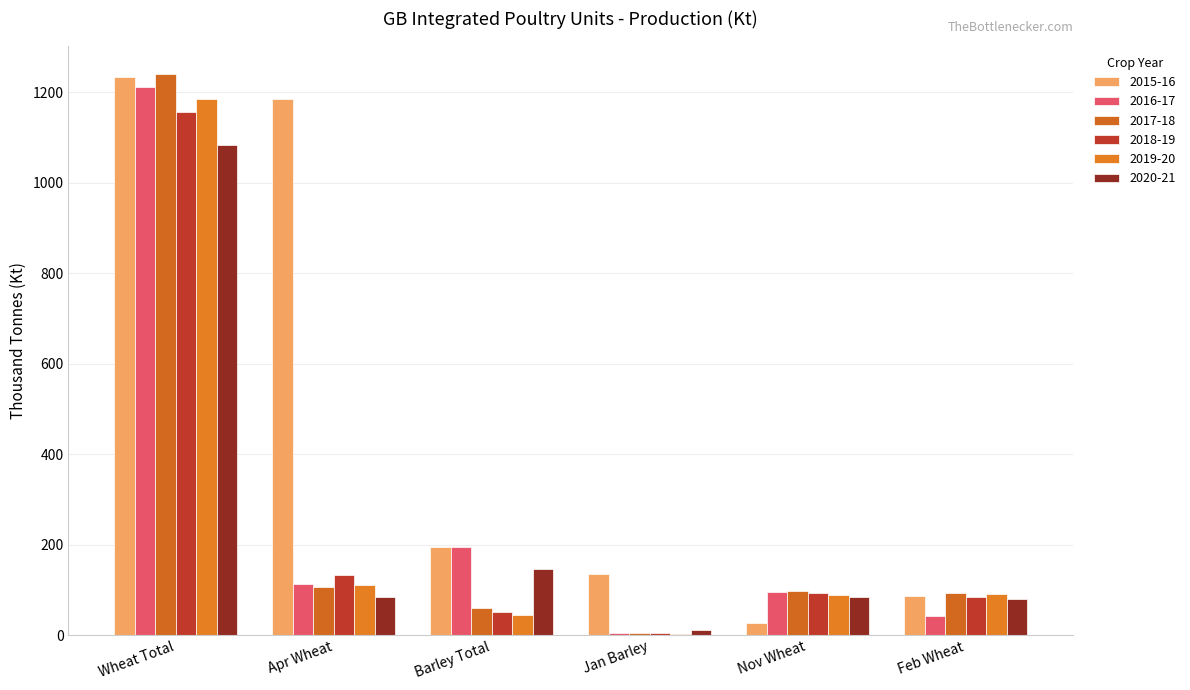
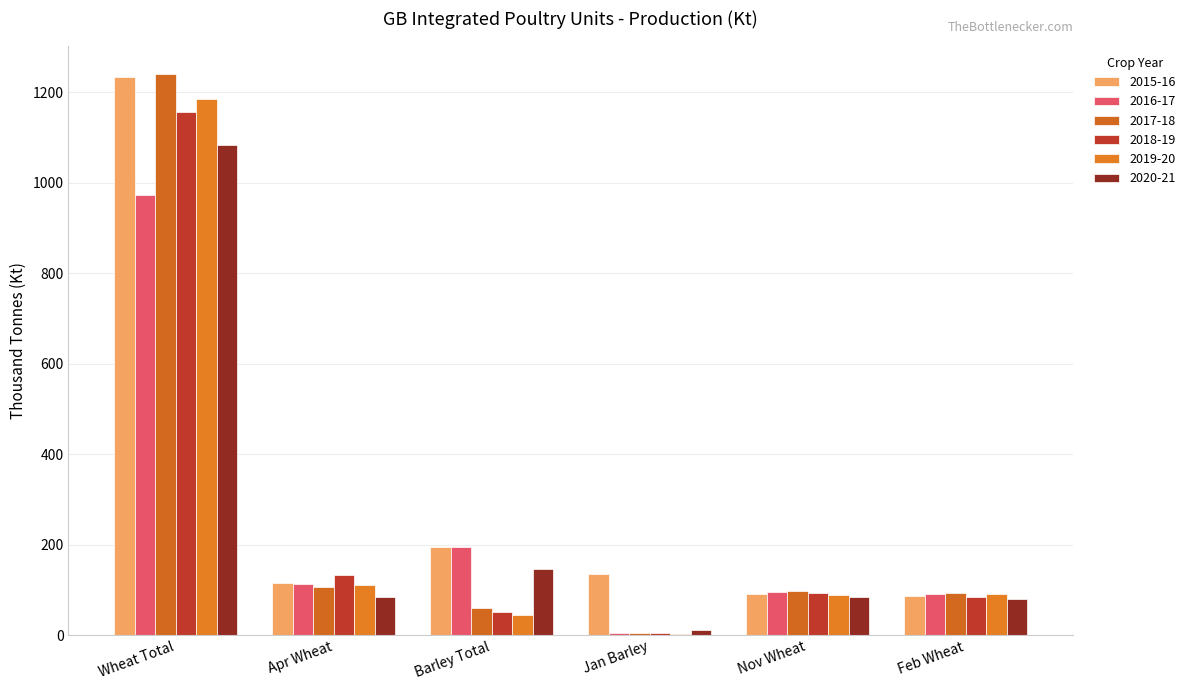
  {
    "2015-16": {
      "Wheat Total": 1230,
-     "Apr Wheat": 1180,
+     "Apr Wheat": 110,
      "Barley Total": 190,
      "Jan Barley": 130,
-     "Nov Wheat": 30,
+     "Nov Wheat": 90,
      "Feb Wheat": 90
    },
    "2016-17": {
-     "Wheat Total": 1210,
+     "Wheat Total": 970,
      "Apr Wheat": 110,
      "Barley Total": 190,
      "Nov Wheat": 90,
-     "Feb Wheat": 40
+     "Feb Wheat": 90
    }
  }
